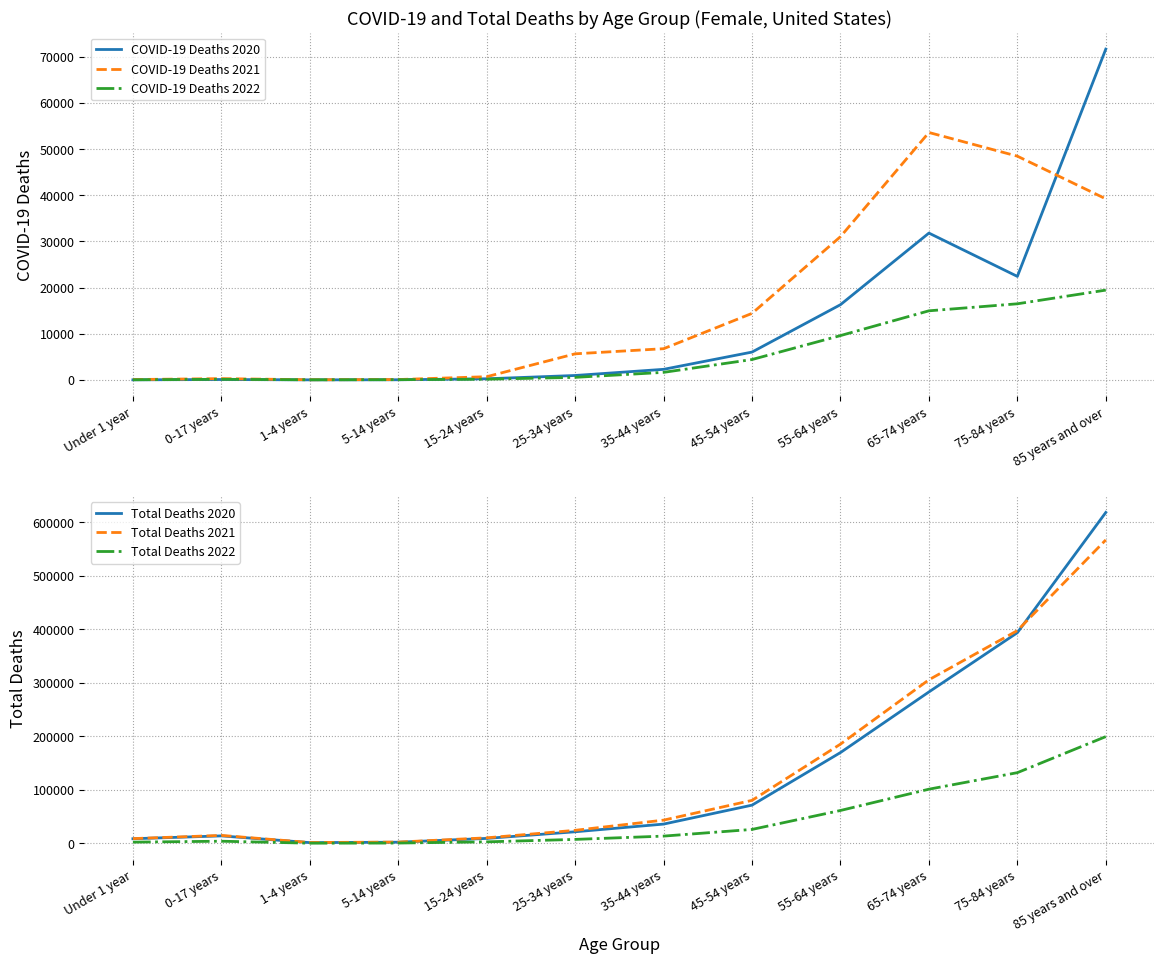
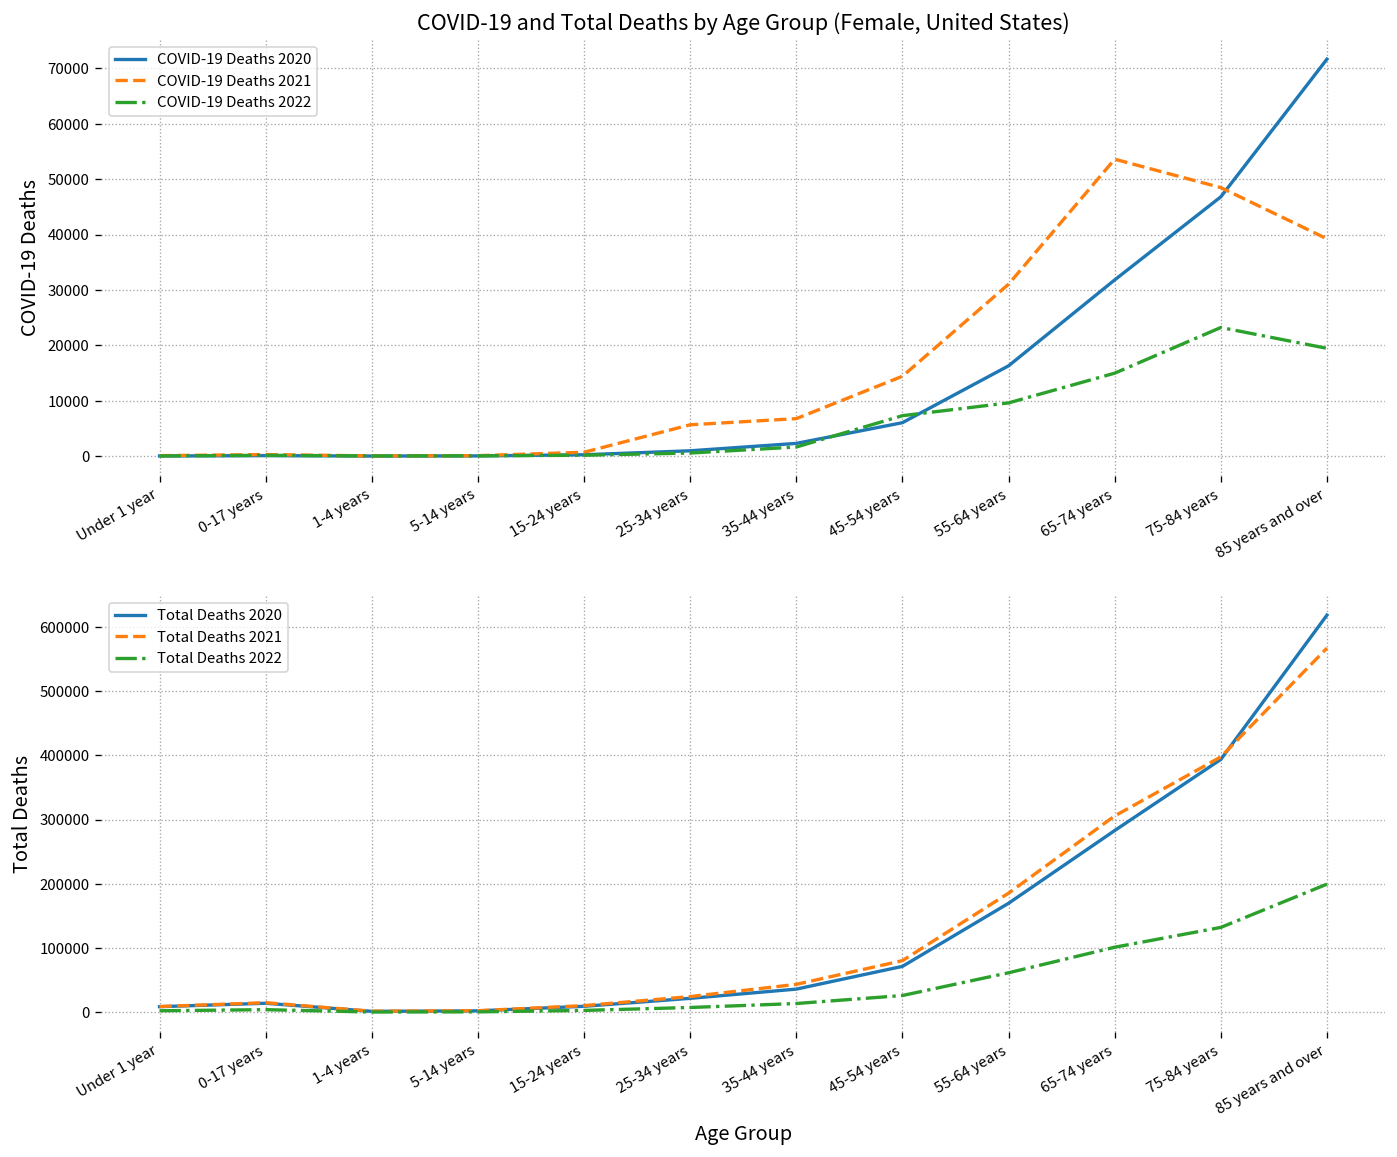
  {
    "COVID-19 and Total Deaths by Age Group (Female, United States)": {
      "COVID-19 Deaths 2020": {
        "35-44 years": 2000,
        "45-54 years": 6000,
        "55-64 years": 16000,
        "65-74 years": 32000,
-       "75-84 years": 22000,
+       "75-84 years": 47000,
        "85 years and over": 72000
      },
      "COVID-19 Deaths 2021": {
        "25-34 years": 6000,
        "35-44 years": 7000,
        "45-54 years": 14000,
        "55-64 years": 31000,
        "65-74 years": 54000,
        "75-84 years": 48000,
        "85 years and over": 39000
      },
      "COVID-19 Deaths 2022": {
        "35-44 years": 2000,
-       "45-54 years": 4000,
+       "45-54 years": 7000,
        "55-64 years": 10000,
        "65-74 years": 15000,
-       "75-84 years": 16000,
+       "75-84 years": 23000,
        "85 years and over": 19000
      }
    }
  }
